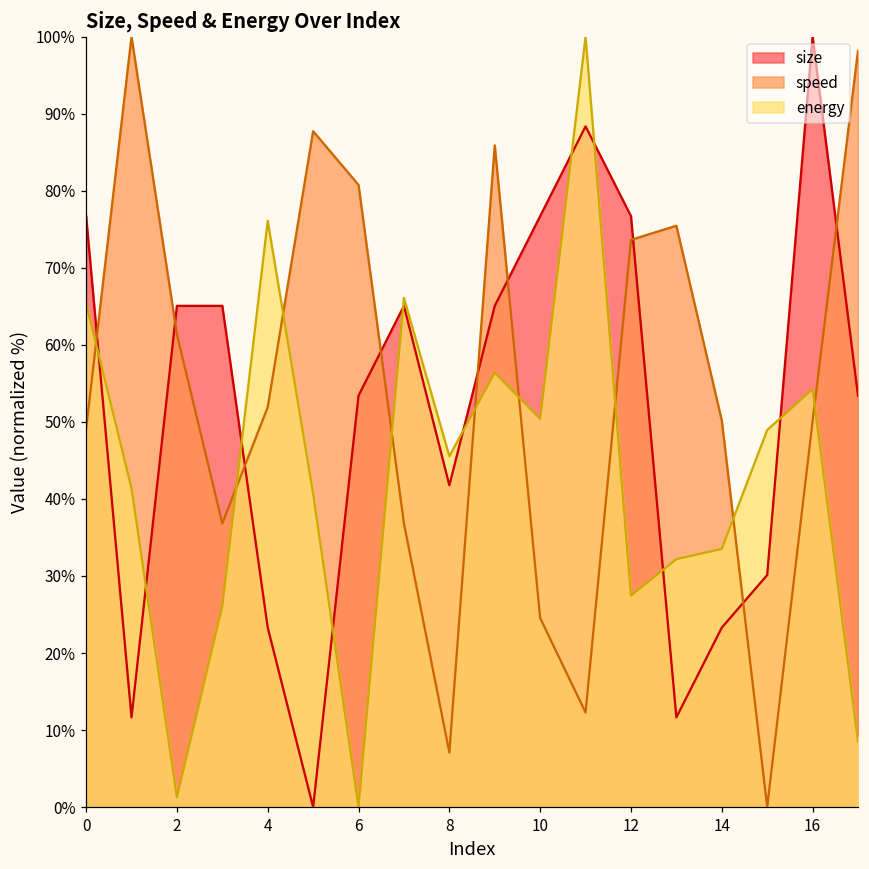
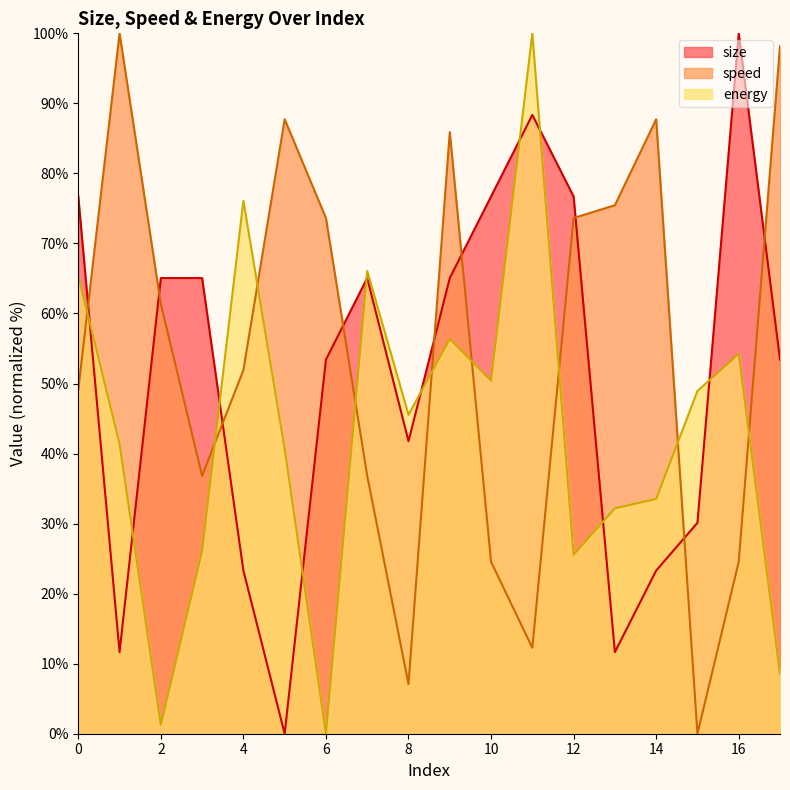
  {
    "size": {
      "0": "77%",
      "2": "65%",
      "4": "23%",
      "6": "53%",
      "8": "42%",
      "10": "77%",
      "12": "77%",
      "14": "23%",
      "16": "100%"
    },
    "speed": {
      "0": "49%",
      "2": "61%",
      "4": "52%",
-     "6": "81%",
+     "6": "74%",
      "8": "7%",
      "10": "25%",
      "12": "74%",
-     "14": "50%",
-     "16": "50%"
+     "14": "88%",
+     "16": "25%"
    },
    "energy": {
      "0": "65%",
      "2": "1%",
      "4": "76%",
      "6": "0%",
      "8": "46%",
      "10": "50%",
-     "12": "27%",
+     "12": "26%",
      "14": "34%",
      "16": "54%"
    }
  }
